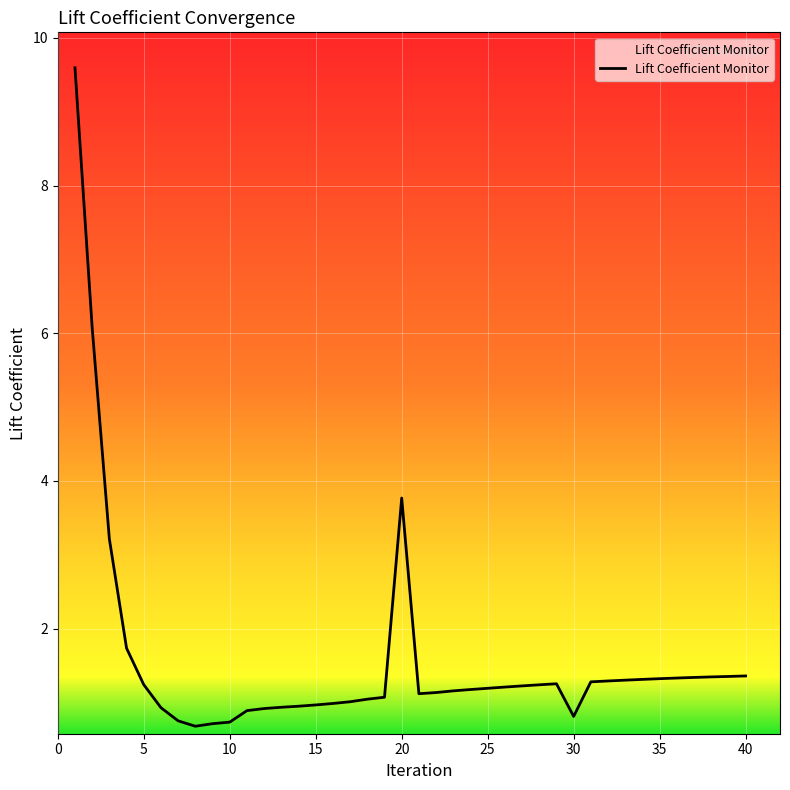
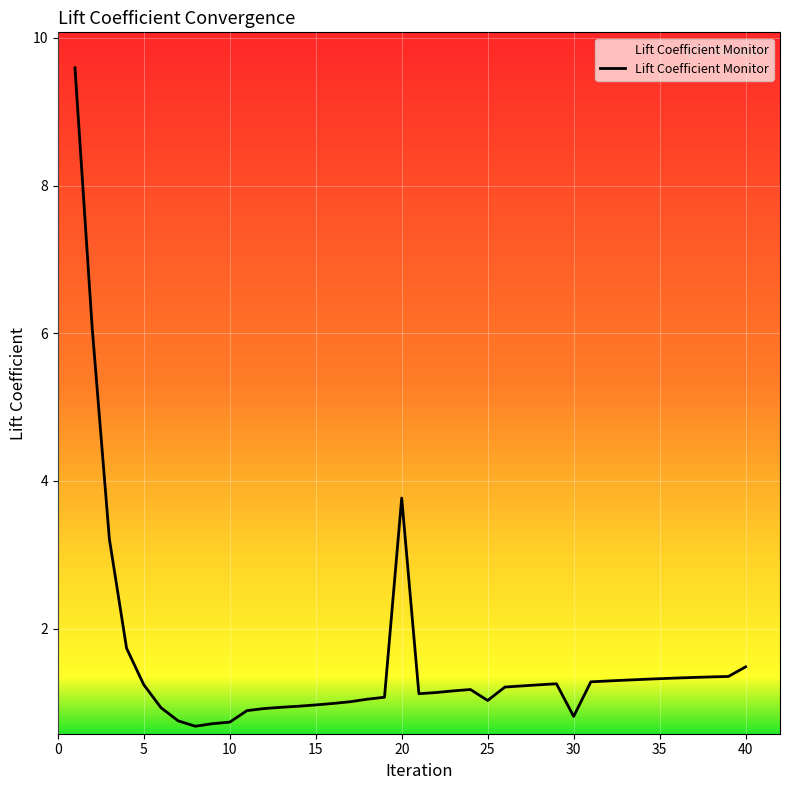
  {
    "5": 1.2,
    "10": 0.7,
    "15": 1.0,
    "20": 3.8,
-   "25": 1.2,
+   "25": 1.0,
    "30": 0.8,
    "35": 1.3,
-   "40": 1.4
+   "40": 1.5
  }
